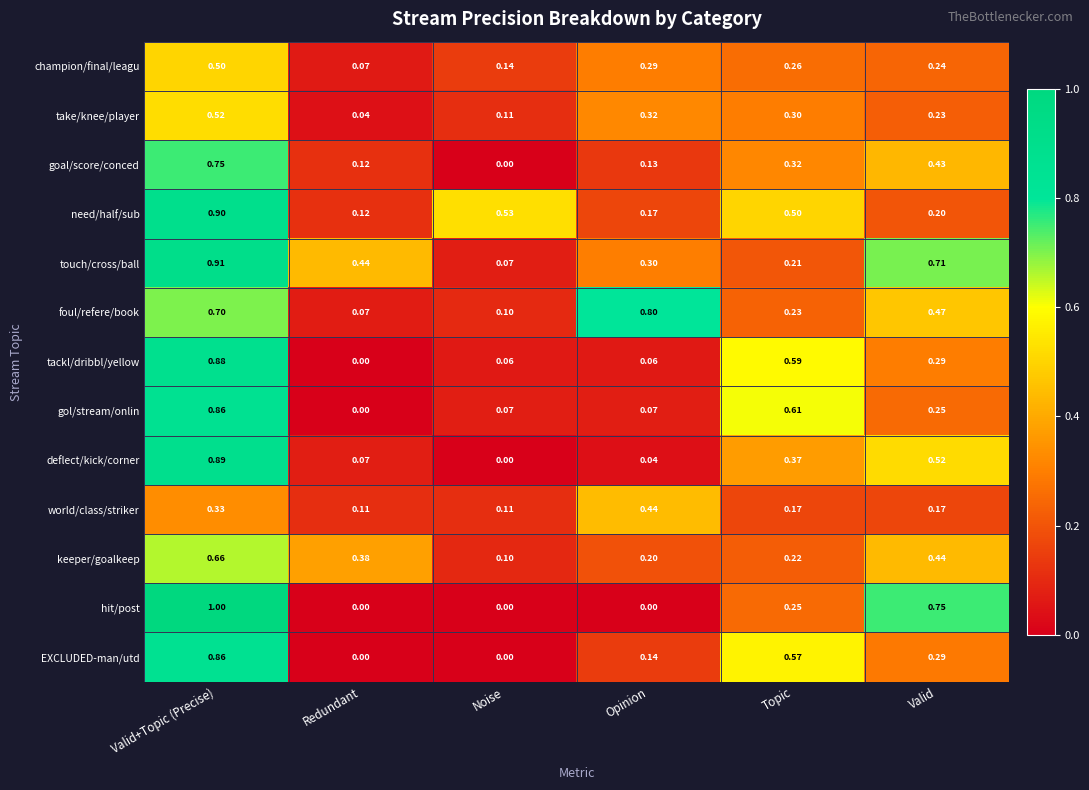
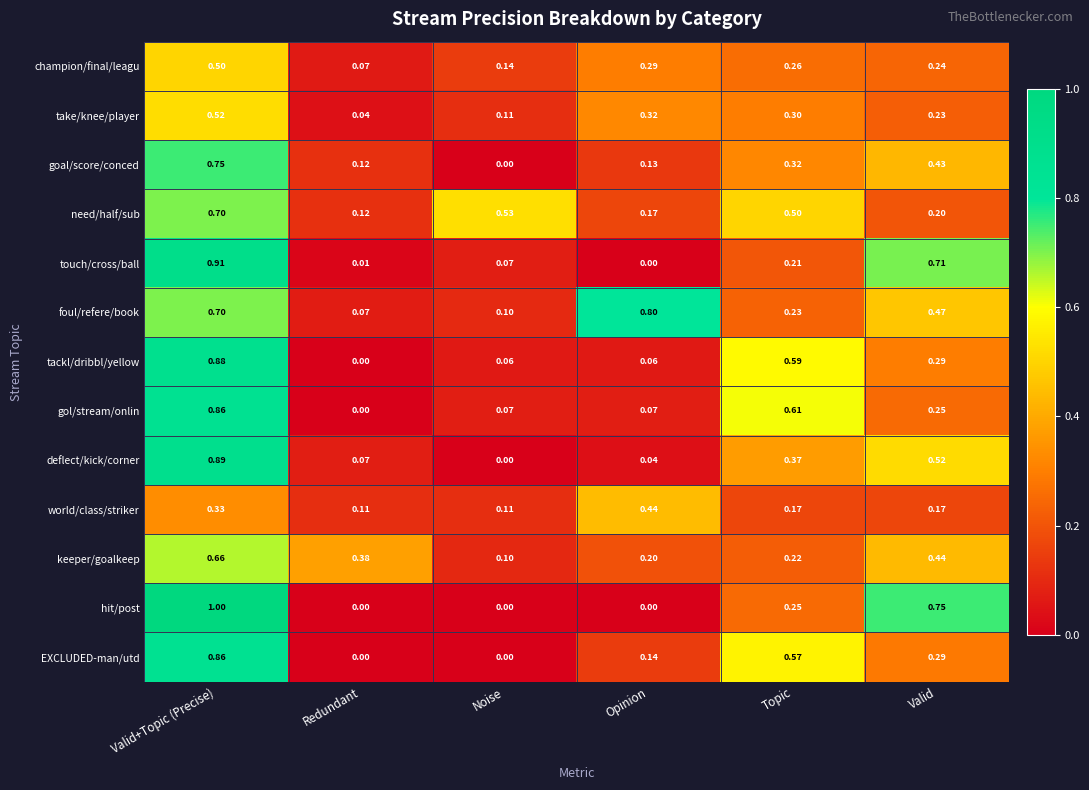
  {
    "champion/final/leagu": {
      "Valid+Topic (Precise)": 0.50,
      "Redundant": 0.07,
      "Noise": 0.14,
      "Opinion": 0.29,
      "Topic": 0.26,
      "Valid": 0.24
    },
    "take/knee/player": {
      "Valid+Topic (Precise)": 0.52,
      "Redundant": 0.04,
      "Noise": 0.11,
      "Opinion": 0.32,
      "Topic": 0.30,
      "Valid": 0.23
    },
    "goal/score/conced": {
      "Valid+Topic (Precise)": 0.75,
      "Redundant": 0.12,
      "Noise": 0.00,
      "Opinion": 0.13,
      "Topic": 0.32,
      "Valid": 0.43
    },
    "need/half/sub": {
-     "Valid+Topic (Precise)": 0.90,
+     "Valid+Topic (Precise)": 0.70,
      "Redundant": 0.12,
      "Noise": 0.53,
      "Opinion": 0.17,
      "Topic": 0.50,
      "Valid": 0.20
    },
    "touch/cross/ball": {
      "Valid+Topic (Precise)": 0.91,
-     "Redundant": 0.44,
+     "Redundant": 0.01,
      "Noise": 0.07,
-     "Opinion": 0.30,
+     "Opinion": 0.00,
      "Topic": 0.21,
      "Valid": 0.71
    },
    "foul/refere/book": {
      "Valid+Topic (Precise)": 0.70,
      "Redundant": 0.07,
      "Noise": 0.10,
      "Opinion": 0.80,
      "Topic": 0.23,
      "Valid": 0.47
    },
    "tackl/dribbl/yellow": {
      "Valid+Topic (Precise)": 0.88,
      "Redundant": 0.00,
      "Noise": 0.06,
      "Opinion": 0.06,
      "Topic": 0.59,
      "Valid": 0.29
    },
    "gol/stream/onlin": {
      "Valid+Topic (Precise)": 0.86,
      "Redundant": 0.00,
      "Noise": 0.07,
      "Opinion": 0.07,
      "Topic": 0.61,
      "Valid": 0.25
    },
    "deflect/kick/corner": {
      "Valid+Topic (Precise)": 0.89,
      "Redundant": 0.07,
      "Noise": 0.00,
      "Opinion": 0.04,
      "Topic": 0.37,
      "Valid": 0.52
    },
    "world/class/striker": {
      "Valid+Topic (Precise)": 0.33,
      "Redundant": 0.11,
      "Noise": 0.11,
      "Opinion": 0.44,
      "Topic": 0.17,
      "Valid": 0.17
    },
    "keeper/goalkeep": {
      "Valid+Topic (Precise)": 0.66,
      "Redundant": 0.38,
      "Noise": 0.10,
      "Opinion": 0.20,
      "Topic": 0.22,
      "Valid": 0.44
    },
    "hit/post": {
      "Valid+Topic (Precise)": 1.00,
      "Redundant": 0.00,
      "Noise": 0.00,
      "Opinion": 0.00,
      "Topic": 0.25,
      "Valid": 0.75
    },
    "EXCLUDED-man/utd": {
      "Valid+Topic (Precise)": 0.86,
      "Redundant": 0.00,
      "Noise": 0.00,
      "Opinion": 0.14,
      "Topic": 0.57,
      "Valid": 0.29
    }
  }
